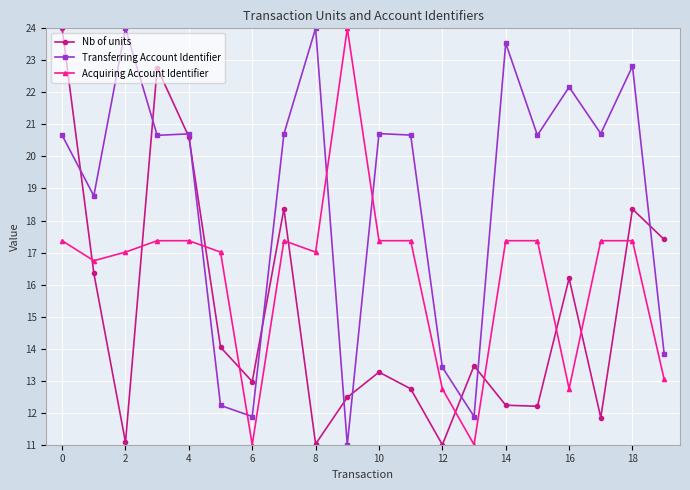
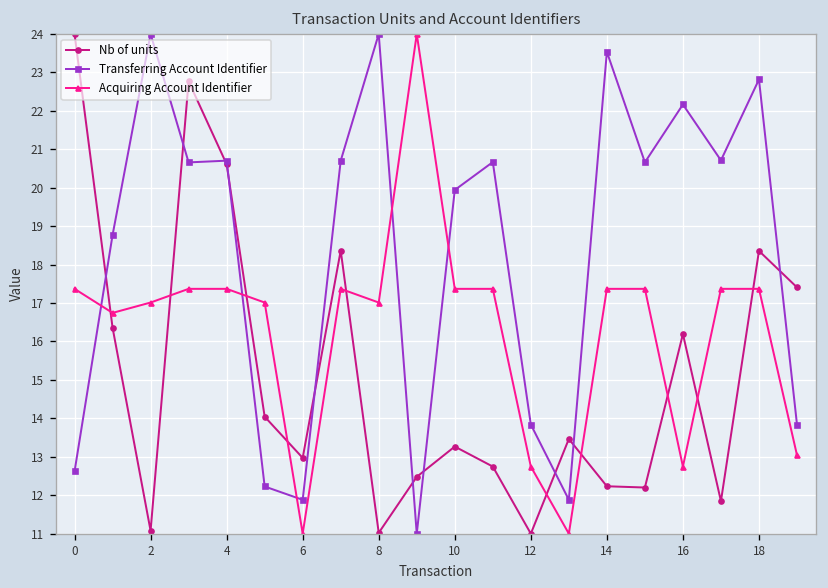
  {
    "Transferring Account Identifier": {
-     "0": 20.7,
+     "0": 12.6,
      "2": 24.0,
      "4": 20.7,
      "6": 11.9,
      "8": 24.0,
-     "10": 20.7,
-     "12": 13.4,
+     "10": 19.9,
+     "12": 13.8,
      "14": 23.5,
      "16": 22.2,
      "18": 22.8
    }
  }
